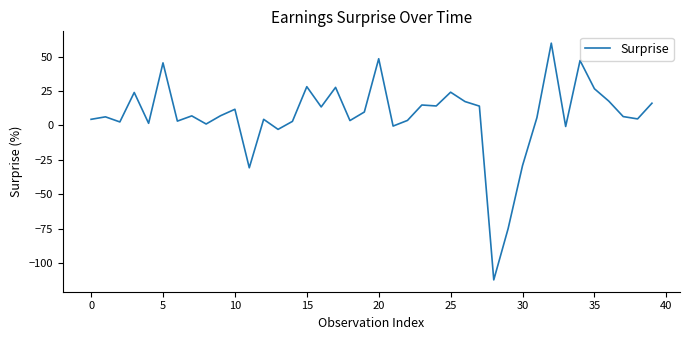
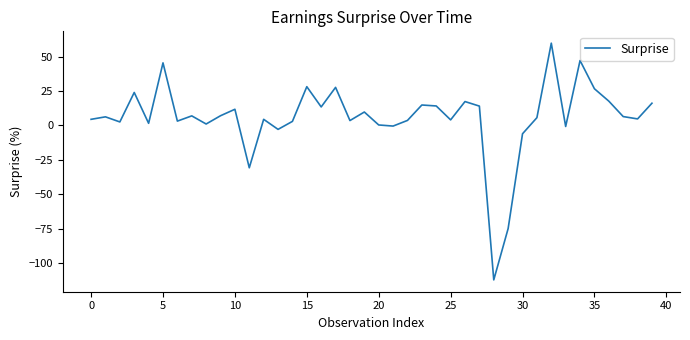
  {
    "0": 4,
    "5": 45,
    "10": 12,
    "15": 28,
-   "20": 48,
-   "25": 24,
-   "30": -29,
+   "20": 0,
+   "25": 4,
+   "30": -6,
    "35": 27
  }
